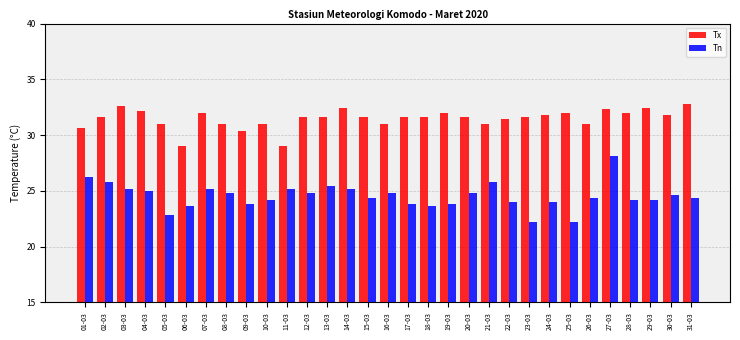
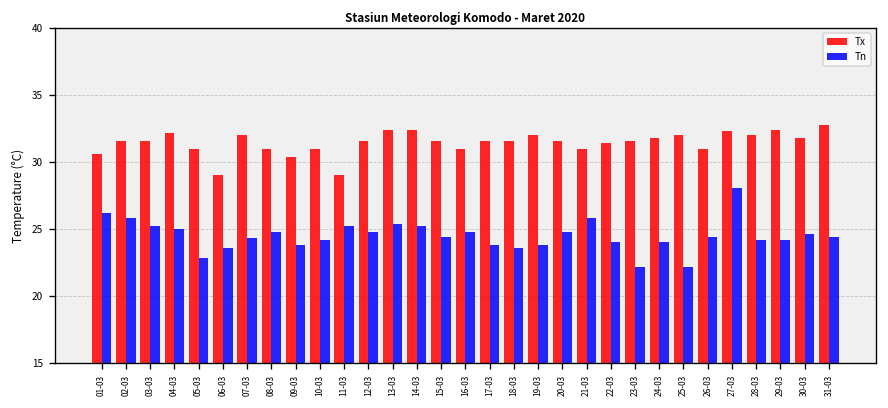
  {
    "Tx": {
      "01-03": 30.6,
      "02-03": 31.6,
-     "03-03": 32.6,
+     "03-03": 31.6,
      "04-03": 32.2,
      "05-03": 31.0,
      "06-03": 29.0,
      "07-03": 32.0,
      "08-03": 31.0,
      "09-03": 30.4,
      "10-03": 31.0,
      "11-03": 29.0,
      "12-03": 31.6,
-     "13-03": 31.6,
+     "13-03": 32.4,
      "14-03": 32.4,
      "15-03": 31.6,
      "16-03": 31.0,
      "17-03": 31.6,
      "18-03": 31.6,
      "19-03": 32.0,
      "20-03": 31.6,
      "21-03": 31.0,
      "22-03": 31.4,
      "23-03": 31.6,
      "24-03": 31.8,
      "25-03": 32.0,
      "26-03": 31.0,
      "27-03": 32.3,
      "28-03": 32.0,
      "29-03": 32.4,
      "30-03": 31.8,
      "31-03": 32.8
    },
    "Tn": {
      "01-03": 26.2,
      "02-03": 25.8,
      "03-03": 25.2,
      "04-03": 25.0,
      "05-03": 22.8,
      "06-03": 23.6,
-     "07-03": 25.2,
+     "07-03": 24.3,
      "08-03": 24.8,
      "09-03": 23.8,
      "10-03": 24.2,
      "11-03": 25.2,
      "12-03": 24.8,
      "13-03": 25.4,
      "14-03": 25.2,
      "15-03": 24.4,
      "16-03": 24.8,
      "17-03": 23.8,
      "18-03": 23.6,
      "19-03": 23.8,
      "20-03": 24.8,
      "21-03": 25.8,
      "22-03": 24.0,
      "23-03": 22.2,
      "24-03": 24.0,
      "25-03": 22.2,
      "26-03": 24.4,
      "27-03": 28.1,
      "28-03": 24.2,
      "29-03": 24.2,
      "30-03": 24.6,
      "31-03": 24.4
    }
  }
